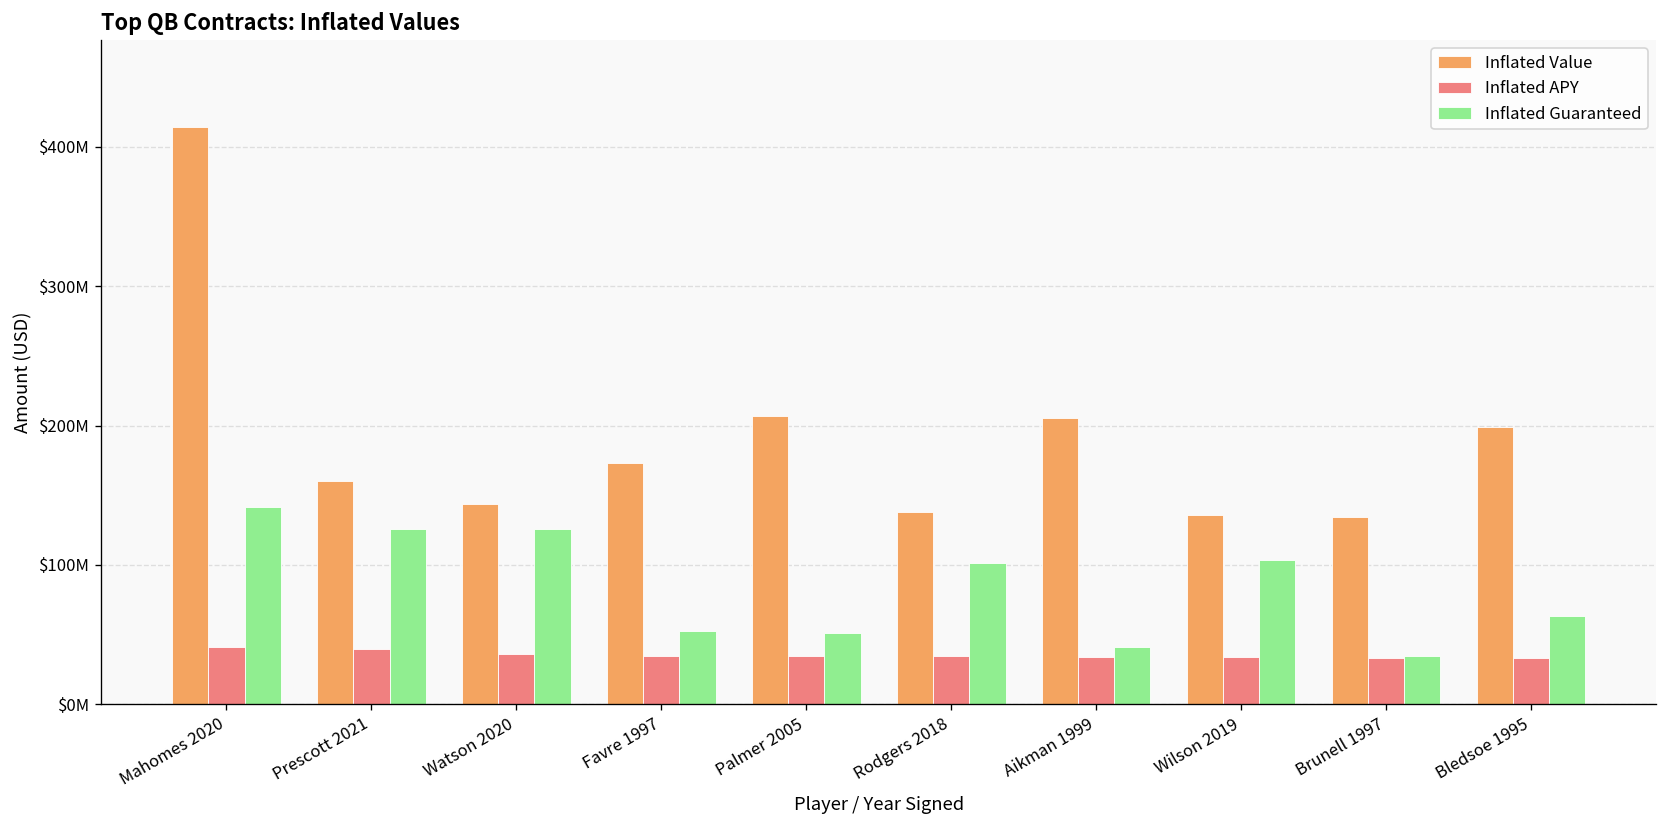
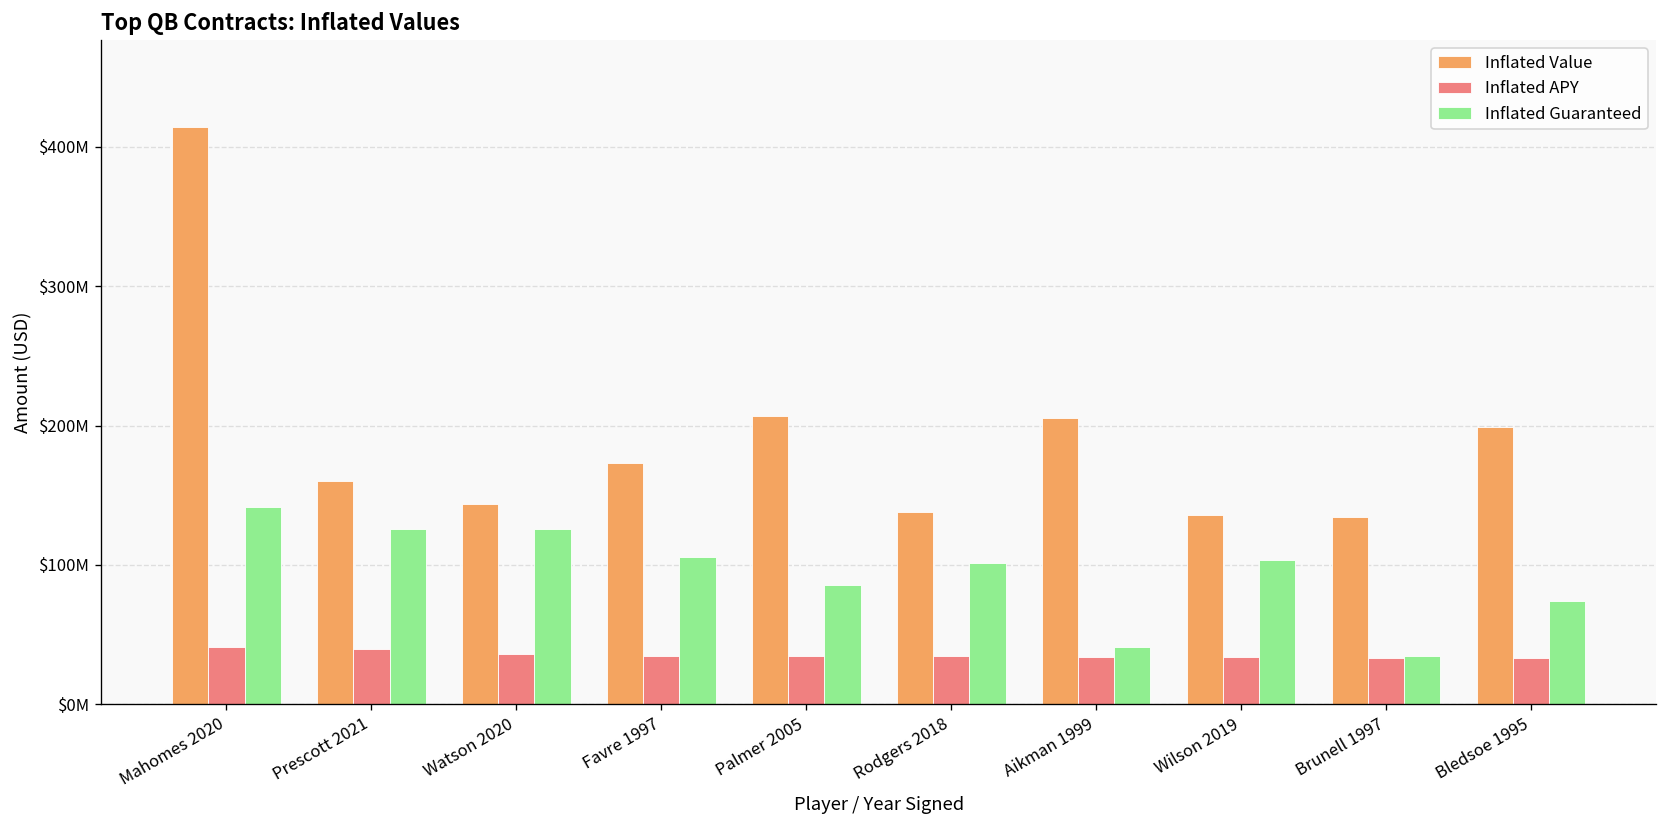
  {
    "Inflated Guaranteed": {
      "Mahomes 2020": "$142000000",
      "Prescott 2021": "$126000000",
      "Watson 2020": "$126000000",
-     "Favre 1997": "$53000000",
-     "Palmer 2005": "$51000000",
+     "Favre 1997": "$106000000",
+     "Palmer 2005": "$86000000",
      "Rodgers 2018": "$101000000",
      "Aikman 1999": "$41000000",
      "Wilson 2019": "$104000000",
      "Brunell 1997": "$35000000",
-     "Bledsoe 1995": "$63000000"
+     "Bledsoe 1995": "$74000000"
    }
  }
